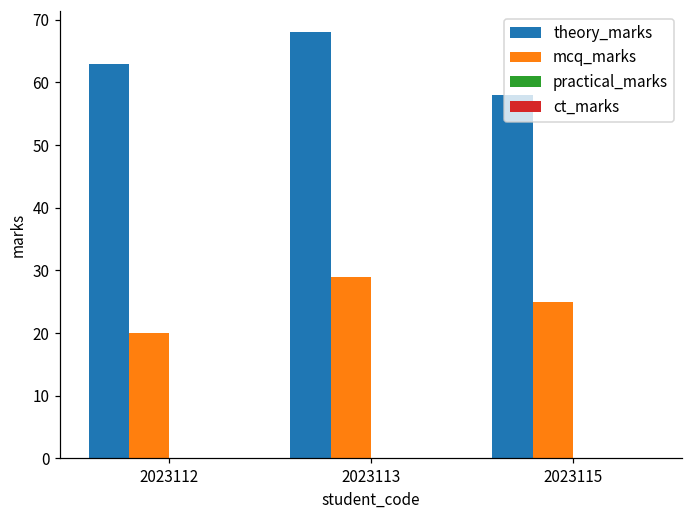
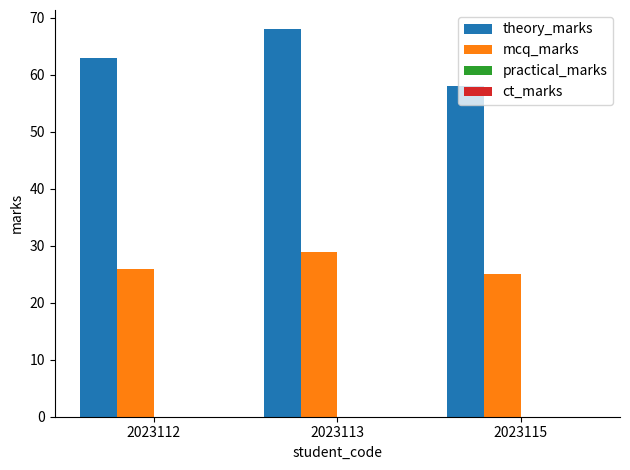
  {
    "theory_marks": {
      "2023112": 63,
      "2023113": 68
    },
    "mcq_marks": {
-     "2023112": 20,
+     "2023112": 26,
      "2023113": 29,
      "2023115": 25
    },
    "practical_marks": {
      "2023112": 0,
      "2023113": 0,
      "2023115": 0
    },
    "ct_marks": {
      "2023112": 0,
      "2023113": 0,
      "2023115": 0
    }
  }
